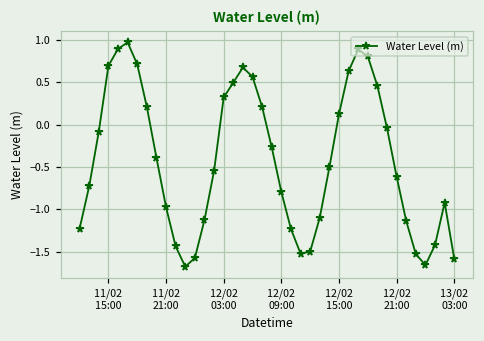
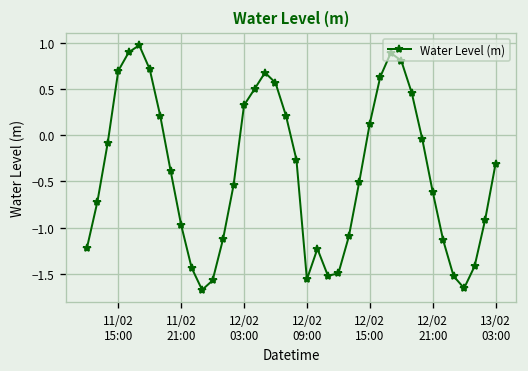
  {
    "11/02 15:00": 0.7,
    "11/02 21:00": -1.0,
    "12/02 03:00": 0.3,
-   "12/02 09:00": -0.8,
+   "12/02 09:00": -1.6,
    "12/02 15:00": 0.1,
    "12/02 21:00": -0.6,
-   "13/02 03:00": -1.6
+   "13/02 03:00": -0.3
  }
